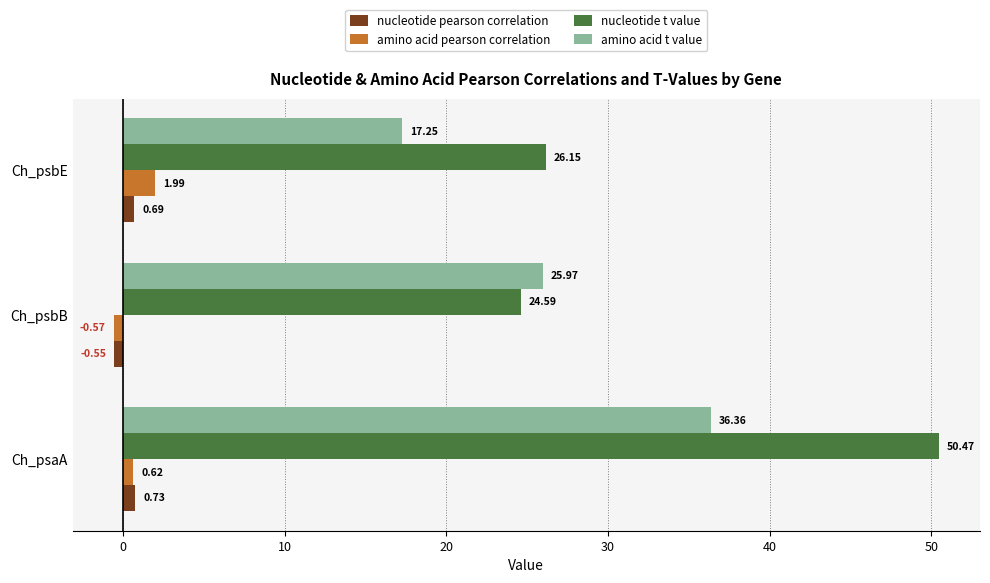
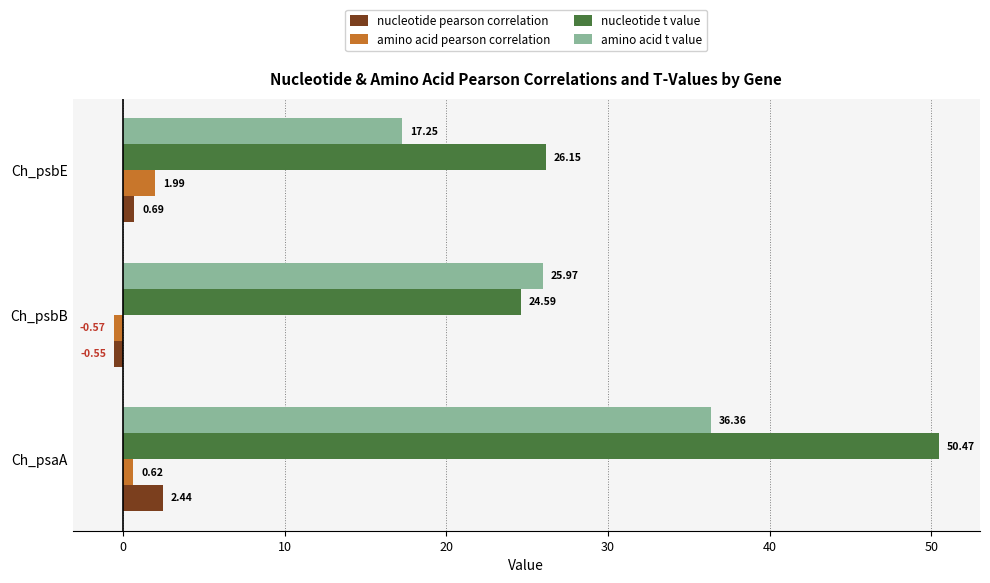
  {
    "nucleotide pearson correlation": {
      "Ch_psbE": 0.69,
      "Ch_psbB": -0.55,
-     "Ch_psaA": 0.73
+     "Ch_psaA": 2.44
    },
    "amino acid pearson correlation": {
      "Ch_psbE": 1.99,
      "Ch_psbB": -0.57,
      "Ch_psaA": 0.62
    },
    "nucleotide t value": {
      "Ch_psbE": 26.15,
      "Ch_psbB": 24.59,
      "Ch_psaA": 50.47
    },
    "amino acid t value": {
      "Ch_psbE": 17.25,
      "Ch_psbB": 25.97,
      "Ch_psaA": 36.36
    }
  }
